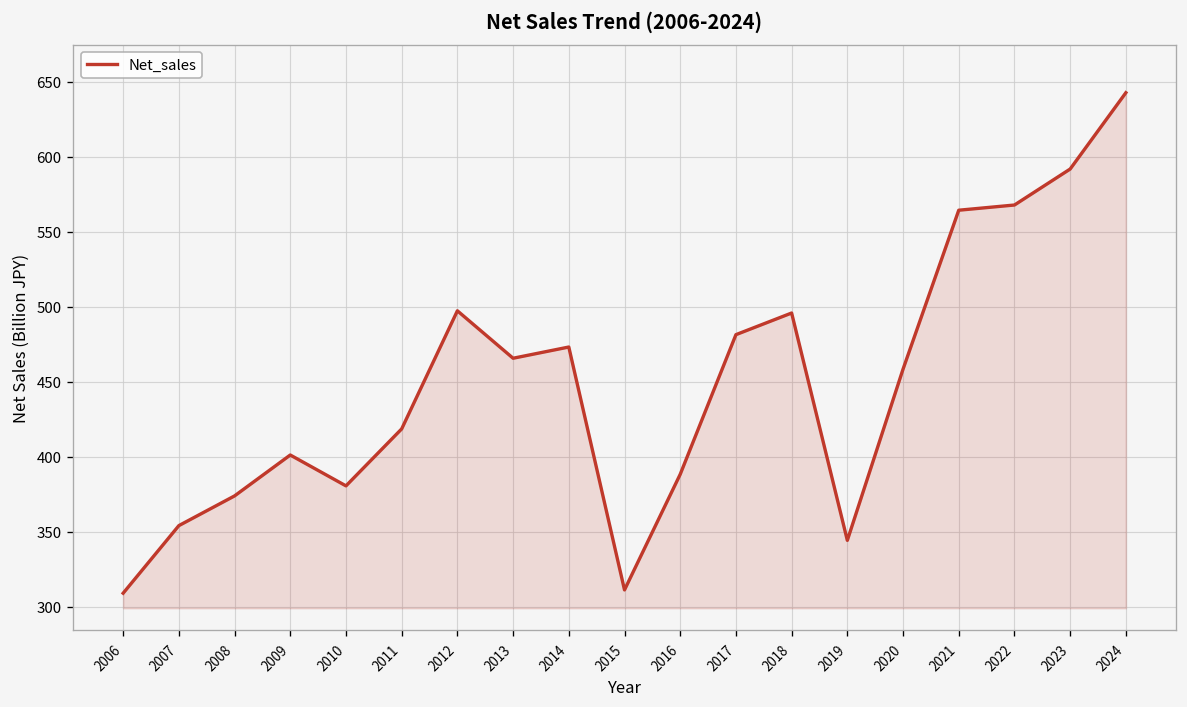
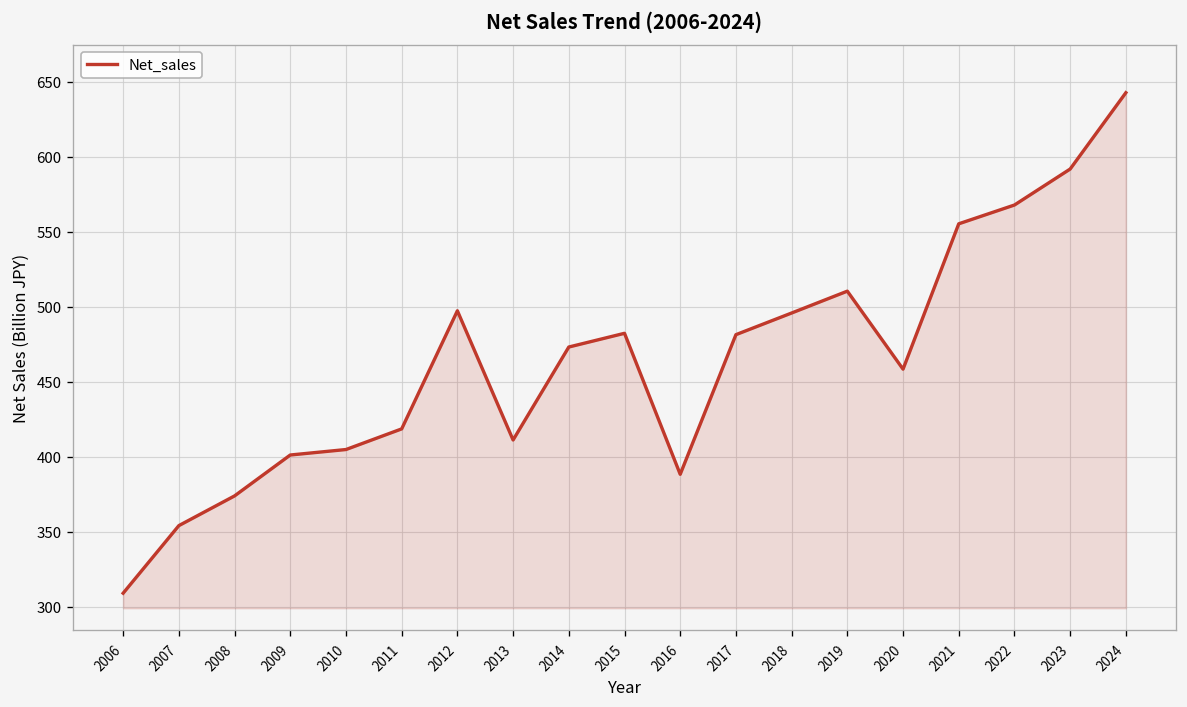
  {
    "2006": 309,
    "2007": 354,
    "2008": 374,
    "2009": 401,
-   "2010": 381,
+   "2010": 405,
    "2011": 419,
    "2012": 497,
-   "2013": 466,
+   "2013": 411,
    "2014": 473,
-   "2015": 311,
+   "2015": 482,
    "2016": 388,
    "2017": 481,
    "2018": 496,
-   "2019": 344,
+   "2019": 510,
    "2020": 458,
-   "2021": 564,
+   "2021": 555,
    "2022": 568,
    "2023": 592,
    "2024": 643
  }
